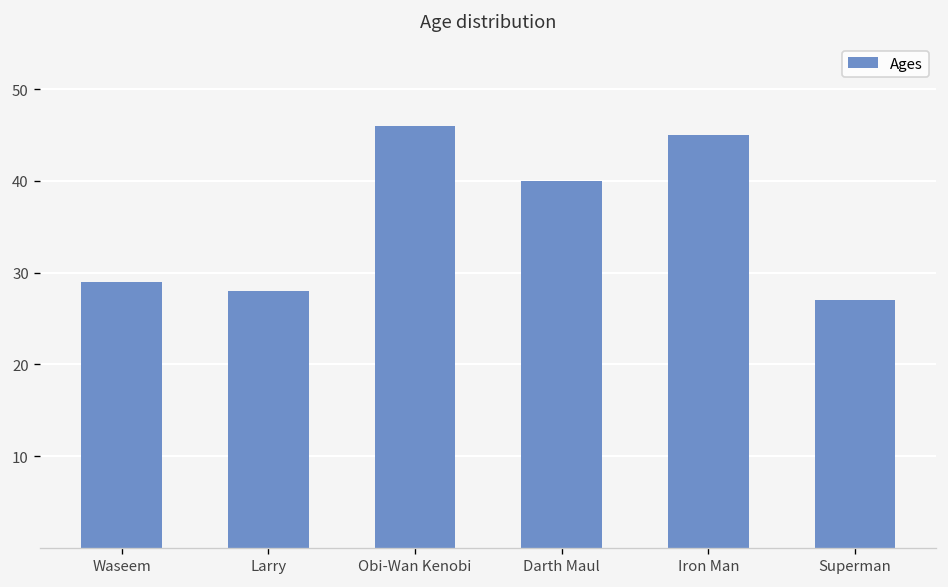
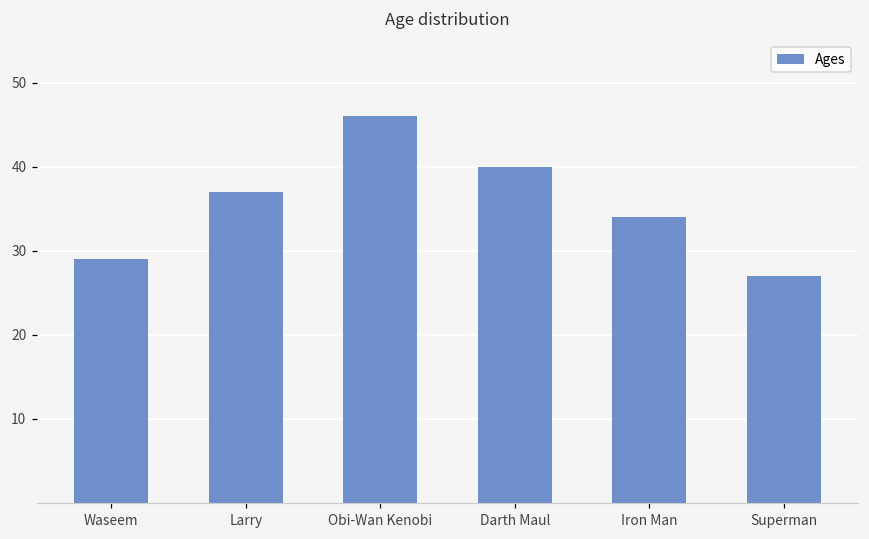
  {
    "Waseem": 29,
-   "Larry": 28,
+   "Larry": 37,
    "Obi-Wan Kenobi": 46,
    "Darth Maul": 40,
-   "Iron Man": 45,
+   "Iron Man": 34,
    "Superman": 27
  }
